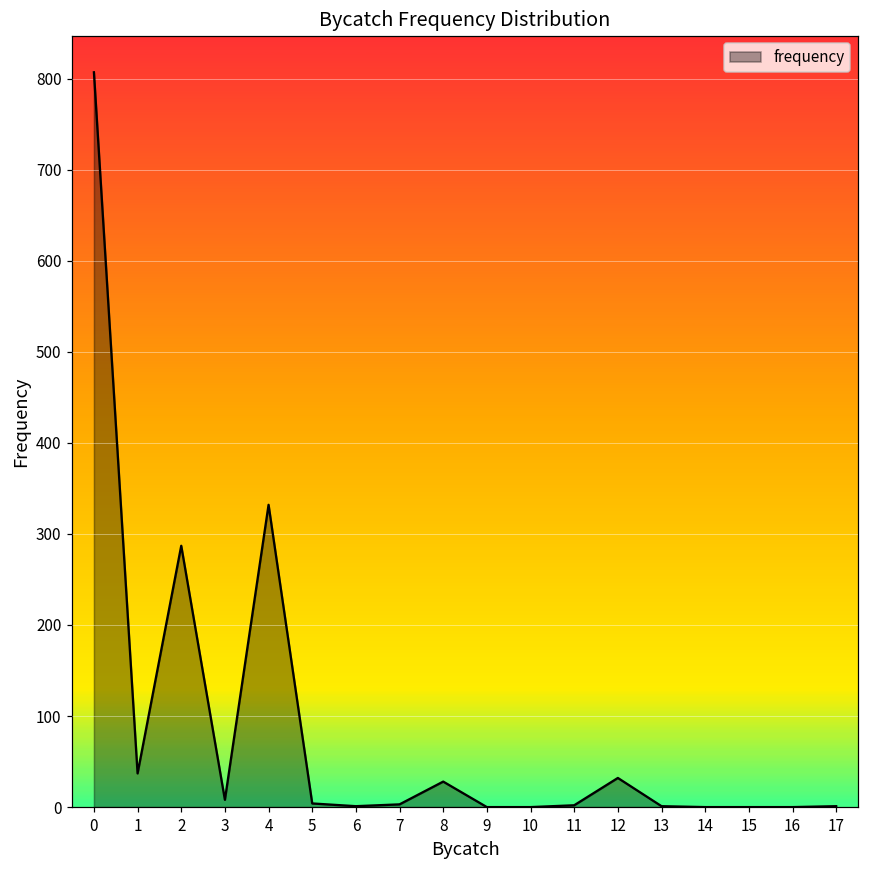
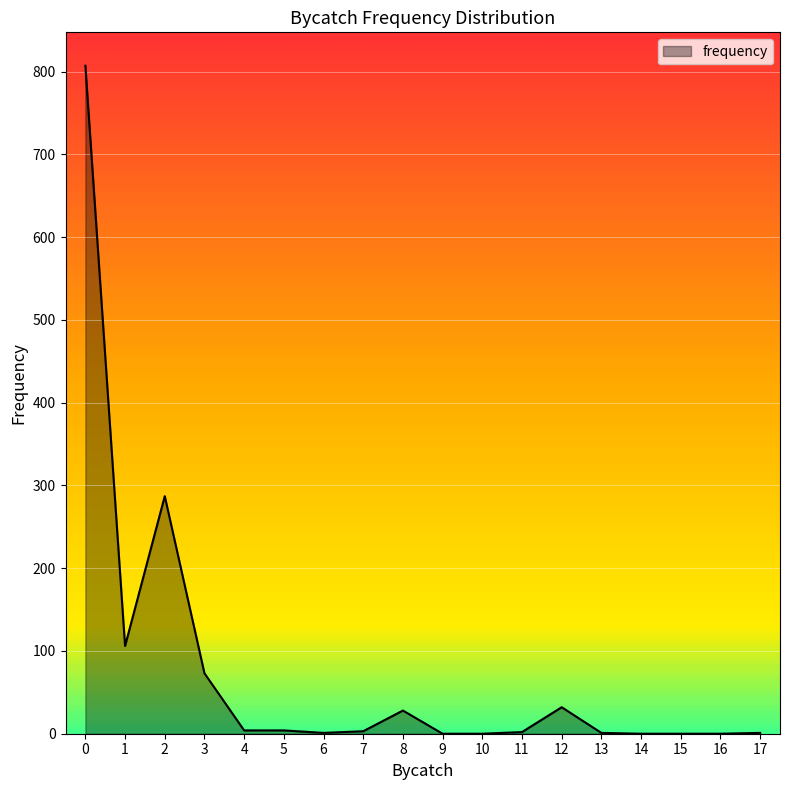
  {
    "0": 810,
-   "1": 40,
+   "1": 110,
    "2": 290,
-   "3": 10,
-   "4": 330,
+   "3": 70,
+   "4": 0,
    "5": 0,
    "6": 0,
    "7": 0,
    "8": 30,
    "9": 0,
    "10": 0,
    "11": 0,
    "12": 30,
    "13": 0,
    "14": 0,
    "15": 0,
    "16": 0,
    "17": 0
  }
